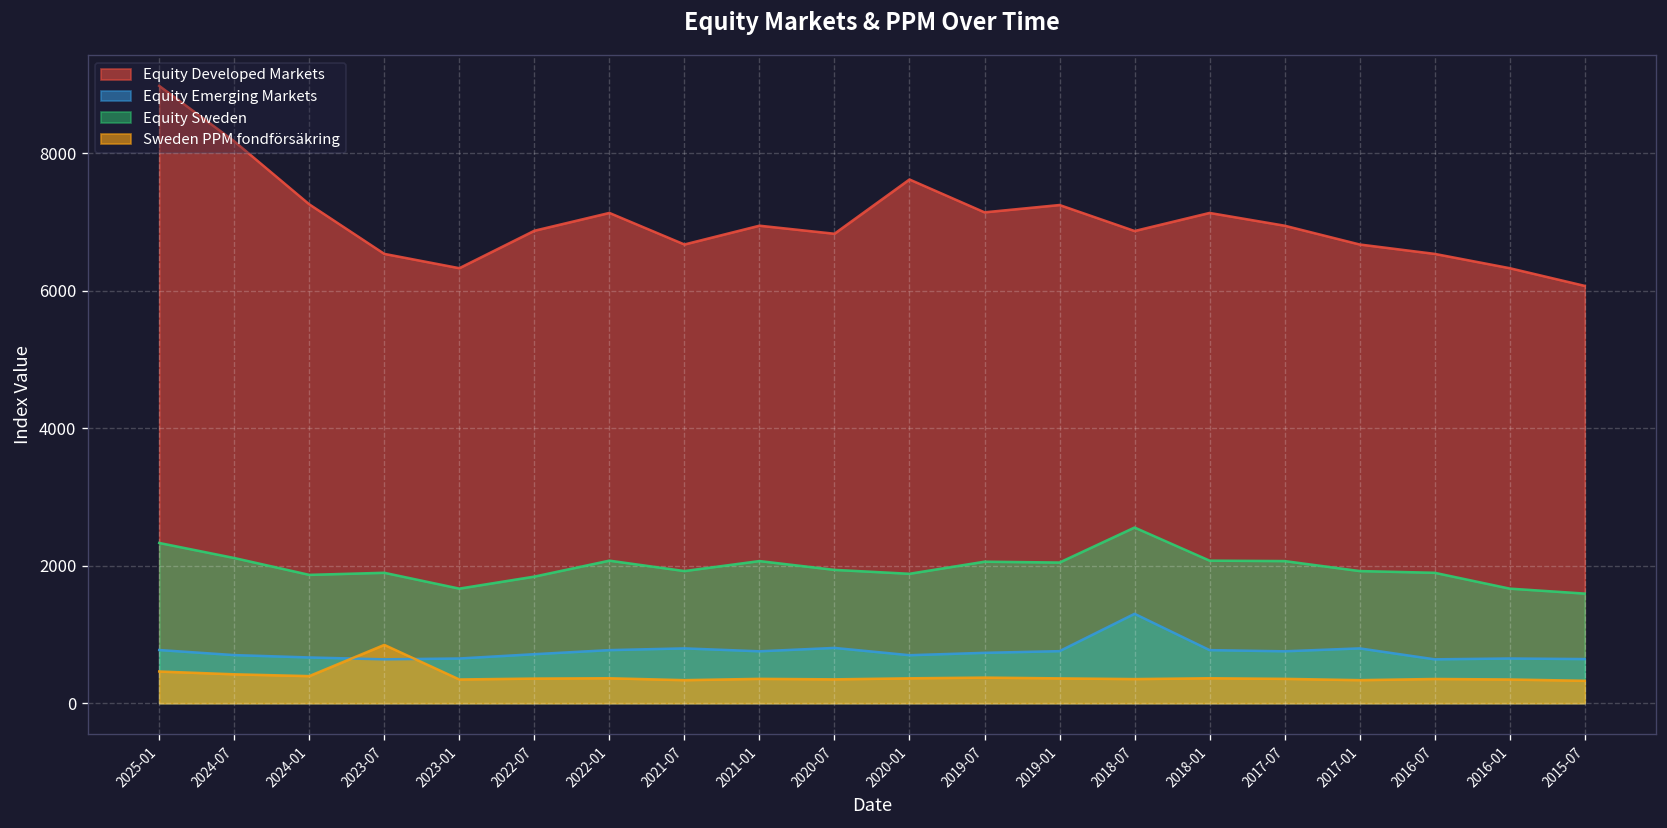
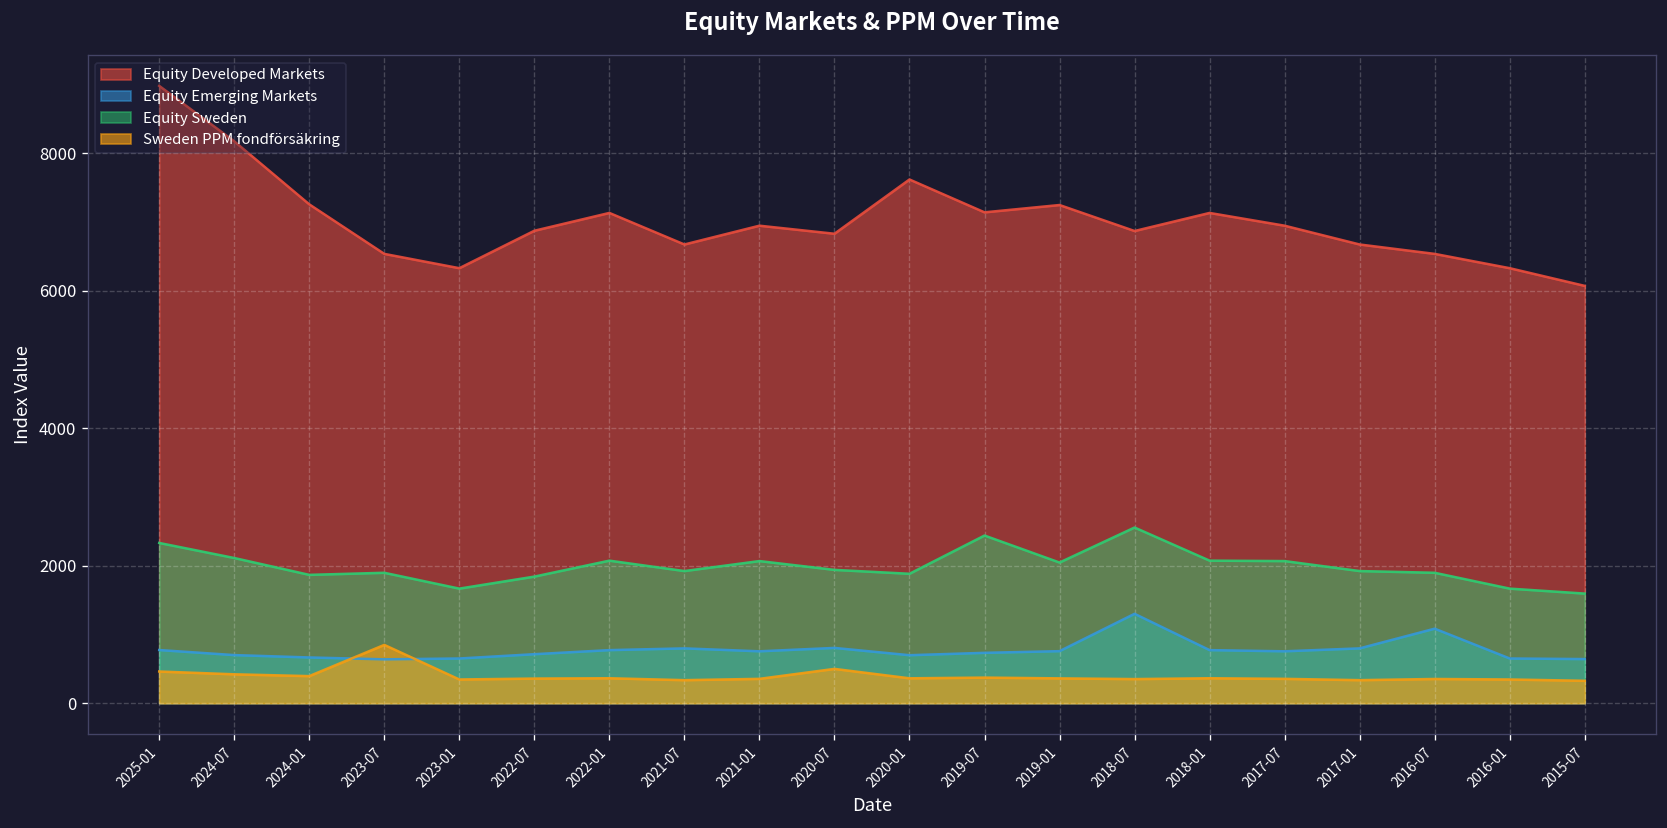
  {
    "Equity Developed Markets": {
      "2024-01": 7300,
      "2023-07": 6500,
      "2023-01": 6300,
      "2022-07": 6900,
      "2022-01": 7100,
      "2021-07": 6700,
      "2021-01": 6900,
      "2020-07": 6800,
      "2020-01": 7600,
      "2019-07": 7100,
      "2019-01": 7200,
      "2018-07": 6900,
      "2018-01": 7100,
      "2017-07": 6900,
      "2017-01": 6700,
      "2016-07": 6500,
      "2016-01": 6300,
      "2015-07": 6100
    },
    "Equity Emerging Markets": {
      "2025-01": 800,
      "2024-07": 700,
      "2024-01": 700,
      "2023-07": 600,
      "2023-01": 600,
      "2022-07": 700,
      "2022-01": 800,
      "2021-07": 800,
      "2021-01": 800,
      "2020-07": 800,
      "2020-01": 700,
      "2019-07": 700,
      "2019-01": 800,
      "2018-07": 1300,
      "2018-01": 800,
      "2017-07": 800,
      "2017-01": 800,
-     "2016-07": 600,
+     "2016-07": 1100,
      "2016-01": 600,
      "2015-07": 600
    },
    "Equity Sweden": {
      "2025-01": 2300,
      "2024-07": 2100,
      "2024-01": 1900,
      "2023-07": 1900,
      "2023-01": 1700,
      "2022-07": 1800,
      "2022-01": 2100,
      "2021-07": 1900,
      "2021-01": 2100,
      "2020-07": 1900,
      "2020-01": 1900,
-     "2019-07": 2100,
+     "2019-07": 2400,
      "2019-01": 2000,
      "2018-07": 2600,
      "2018-01": 2100,
      "2017-07": 2100,
      "2017-01": 1900,
      "2016-07": 1900,
      "2016-01": 1700,
      "2015-07": 1600
    },
    "Sweden PPM fondförsäkring": {
      "2025-01": 500,
      "2024-07": 400,
      "2024-01": 400,
      "2023-07": 800,
      "2023-01": 300,
      "2022-07": 400,
      "2022-01": 400,
      "2021-07": 300,
      "2021-01": 400,
-     "2020-07": 300,
+     "2020-07": 500,
      "2020-01": 400,
      "2019-07": 400,
      "2019-01": 400,
      "2018-07": 400,
      "2018-01": 400,
      "2017-07": 400,
      "2017-01": 300,
      "2016-07": 400,
      "2016-01": 300,
      "2015-07": 300
    }
  }
